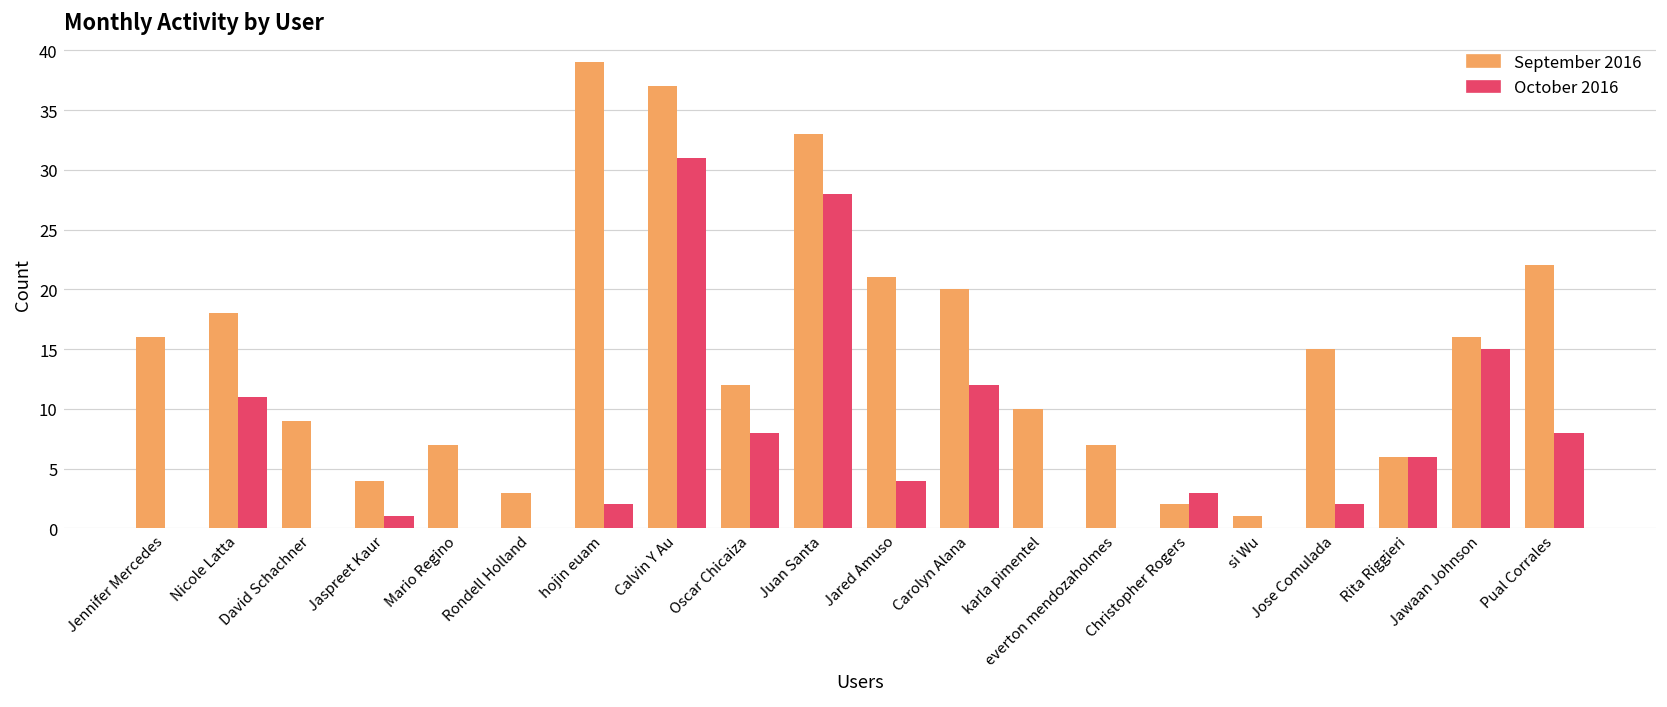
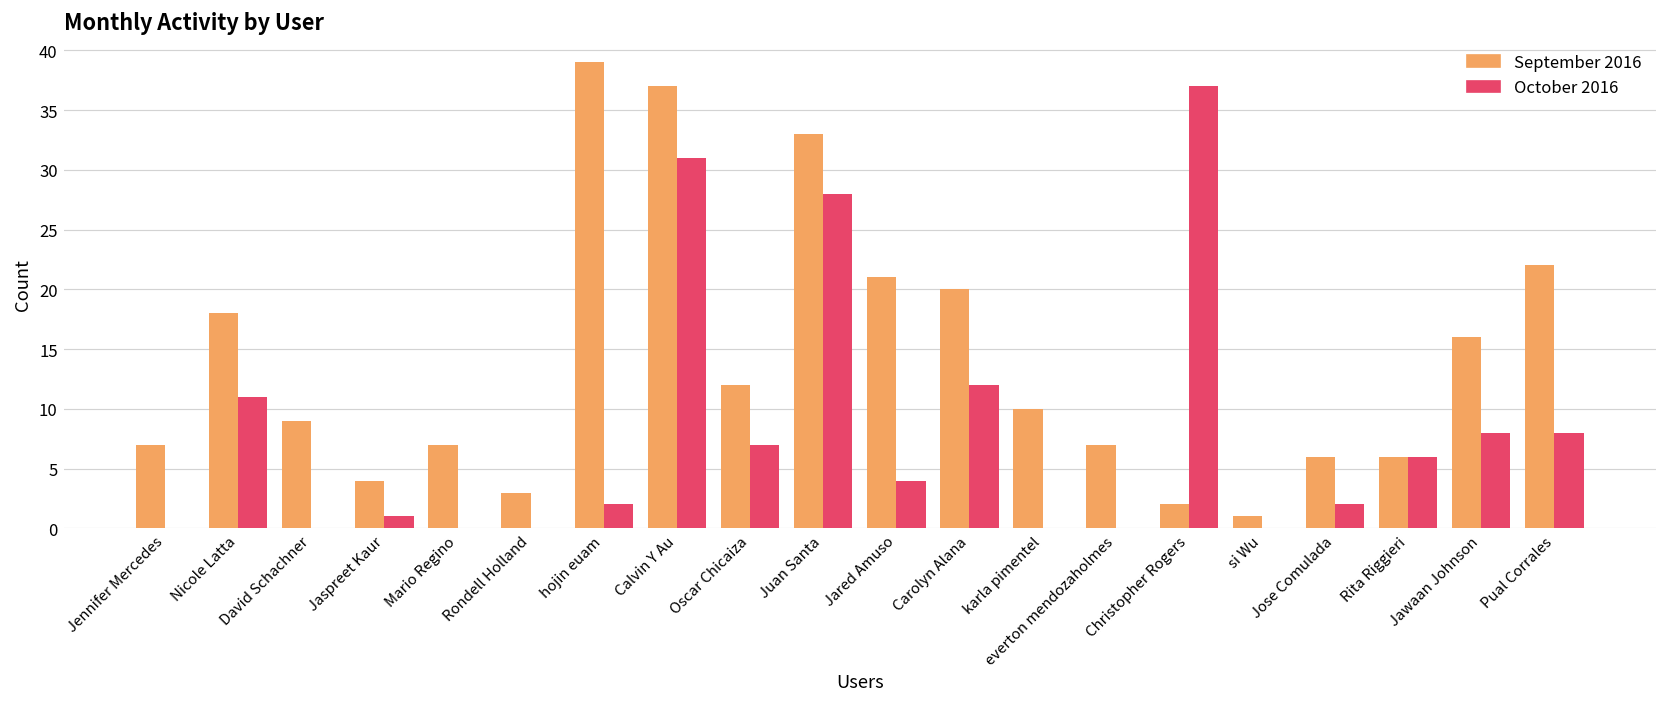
  {
    "September 2016": {
-     "Jennifer Mercedes": 16,
+     "Jennifer Mercedes": 7,
      "Nicole Latta": 18,
      "David Schachner": 9,
      "Jaspreet Kaur": 4,
      "Mario Regino": 7,
      "Rondell Holland": 3,
      "hojin euam": 39,
      "Calvin Y Au": 37,
      "Oscar Chicaiza": 12,
      "Juan Santa": 33,
      "Jared Amuso": 21,
      "Carolyn Alana": 20,
      "karla pimentel": 10,
      "everton mendozaholmes": 7,
      "Christopher Rogers": 2,
      "si Wu": 1,
-     "Jose Comulada": 15,
+     "Jose Comulada": 6,
      "Rita Riggieri": 6,
      "Jawaan Johnson": 16,
      "Pual Corrales": 22
    },
    "October 2016": {
      "Jennifer Mercedes": 0,
      "Nicole Latta": 11,
      "David Schachner": 0,
      "Jaspreet Kaur": 1,
      "Mario Regino": 0,
      "Rondell Holland": 0,
      "hojin euam": 2,
      "Calvin Y Au": 31,
-     "Oscar Chicaiza": 8,
+     "Oscar Chicaiza": 7,
      "Juan Santa": 28,
      "Jared Amuso": 4,
      "Carolyn Alana": 12,
      "karla pimentel": 0,
      "everton mendozaholmes": 0,
-     "Christopher Rogers": 3,
+     "Christopher Rogers": 37,
      "si Wu": 0,
      "Jose Comulada": 2,
      "Rita Riggieri": 6,
-     "Jawaan Johnson": 15,
+     "Jawaan Johnson": 8,
      "Pual Corrales": 8
    }
  }
